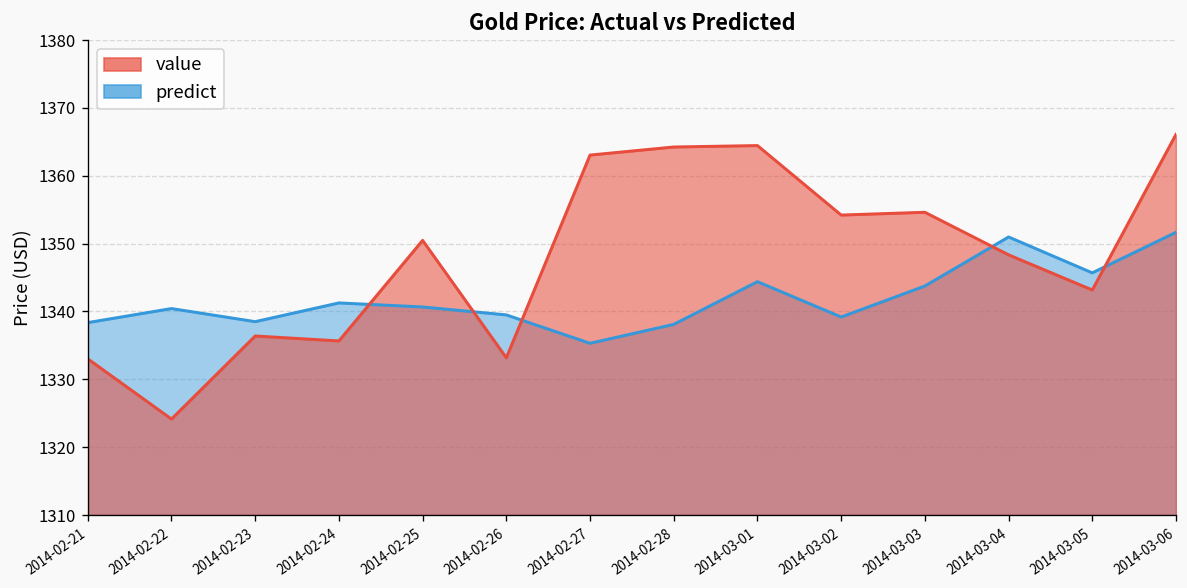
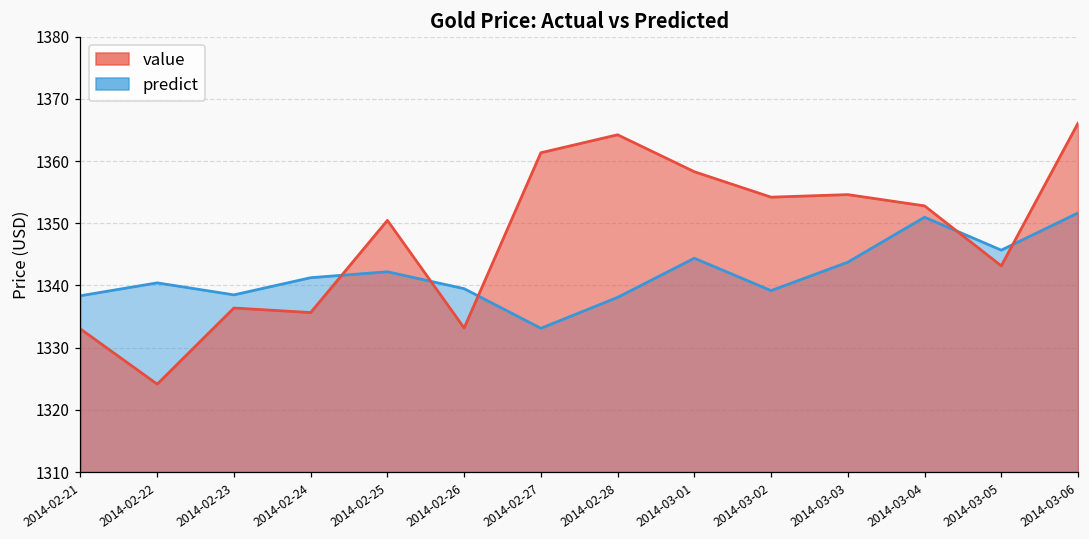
  {
    "predict": {
      "2014-02-21": 1338,
      "2014-02-22": 1340,
      "2014-02-23": 1338,
      "2014-02-24": 1341,
-     "2014-02-25": 1341,
+     "2014-02-25": 1342,
      "2014-02-26": 1339,
-     "2014-02-27": 1335,
+     "2014-02-27": 1333,
      "2014-02-28": 1338,
      "2014-03-01": 1344,
      "2014-03-02": 1339,
      "2014-03-03": 1344,
      "2014-03-04": 1351,
      "2014-03-05": 1346,
      "2014-03-06": 1352
    },
    "value": {
      "2014-02-21": 1333,
      "2014-02-22": 1324,
      "2014-02-23": 1336,
      "2014-02-24": 1336,
      "2014-02-25": 1350,
      "2014-02-26": 1333,
-     "2014-02-27": 1363,
+     "2014-02-27": 1361,
      "2014-02-28": 1364,
-     "2014-03-01": 1364,
+     "2014-03-01": 1358,
      "2014-03-02": 1354,
      "2014-03-03": 1355,
-     "2014-03-04": 1348,
+     "2014-03-04": 1353,
      "2014-03-05": 1343,
      "2014-03-06": 1366
    }
  }
